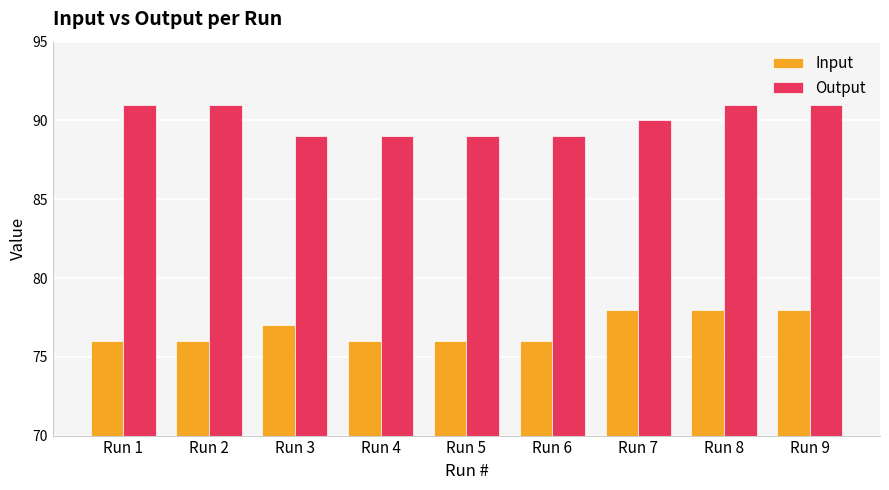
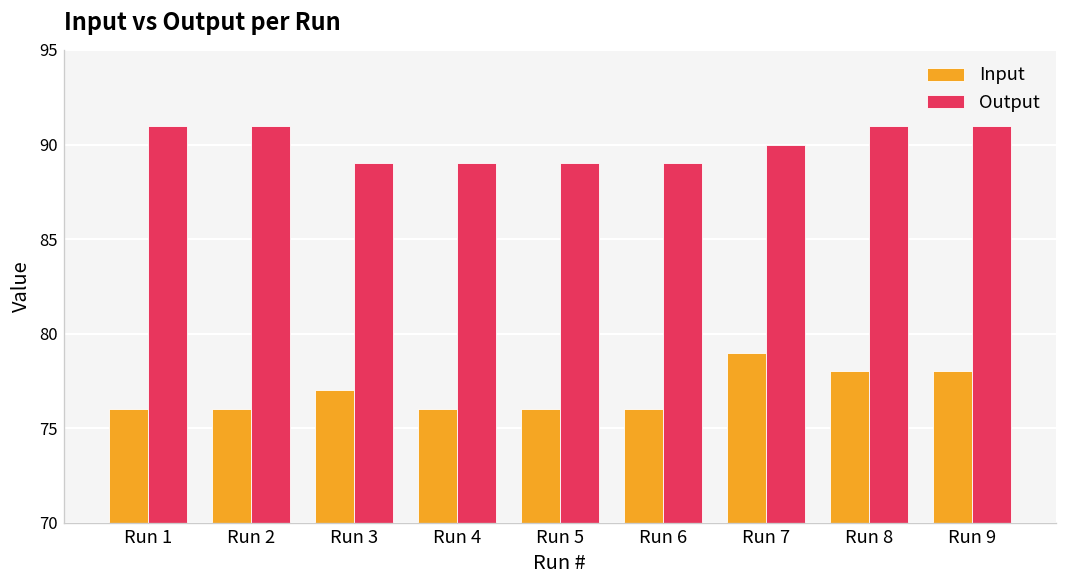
  {
    "Input": {
      "Run 1": 76,
      "Run 2": 76,
      "Run 3": 77,
      "Run 4": 76,
      "Run 5": 76,
      "Run 6": 76,
-     "Run 7": 78,
+     "Run 7": 79,
      "Run 8": 78,
      "Run 9": 78
    },
    "Output": {
      "Run 1": 91,
      "Run 2": 91,
      "Run 3": 89,
      "Run 4": 89,
      "Run 5": 89,
      "Run 6": 89,
      "Run 7": 90,
      "Run 8": 91,
      "Run 9": 91
    }
  }
